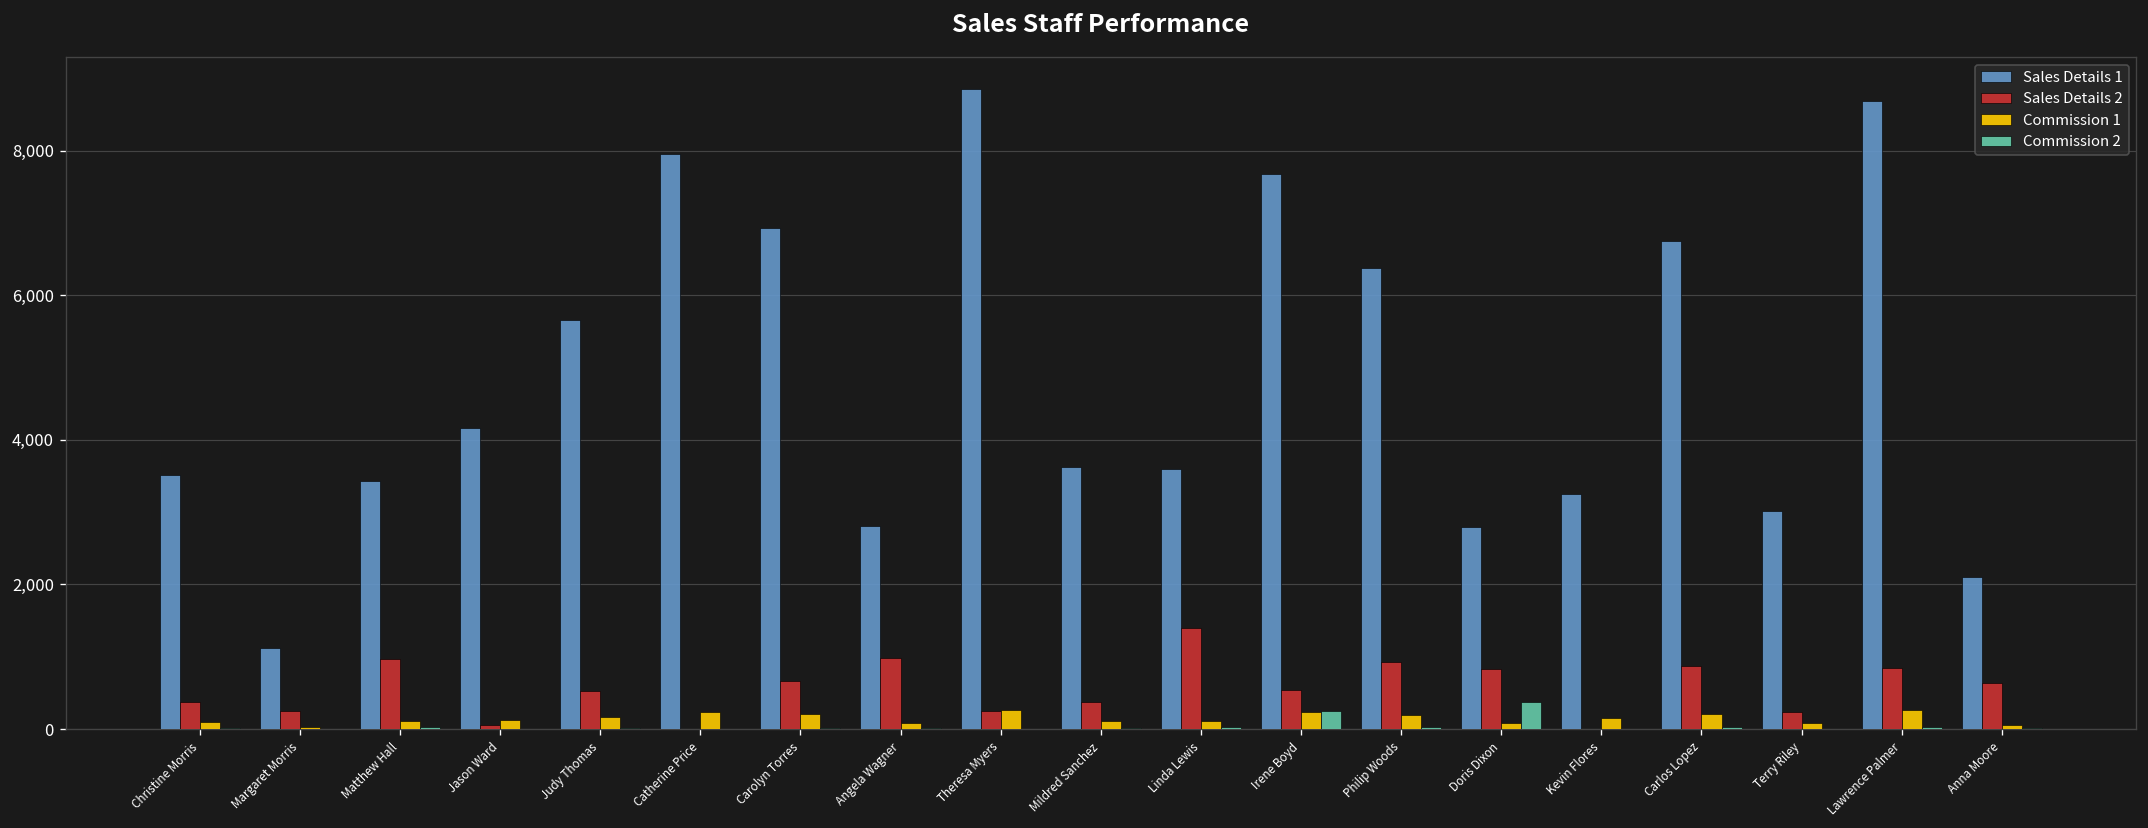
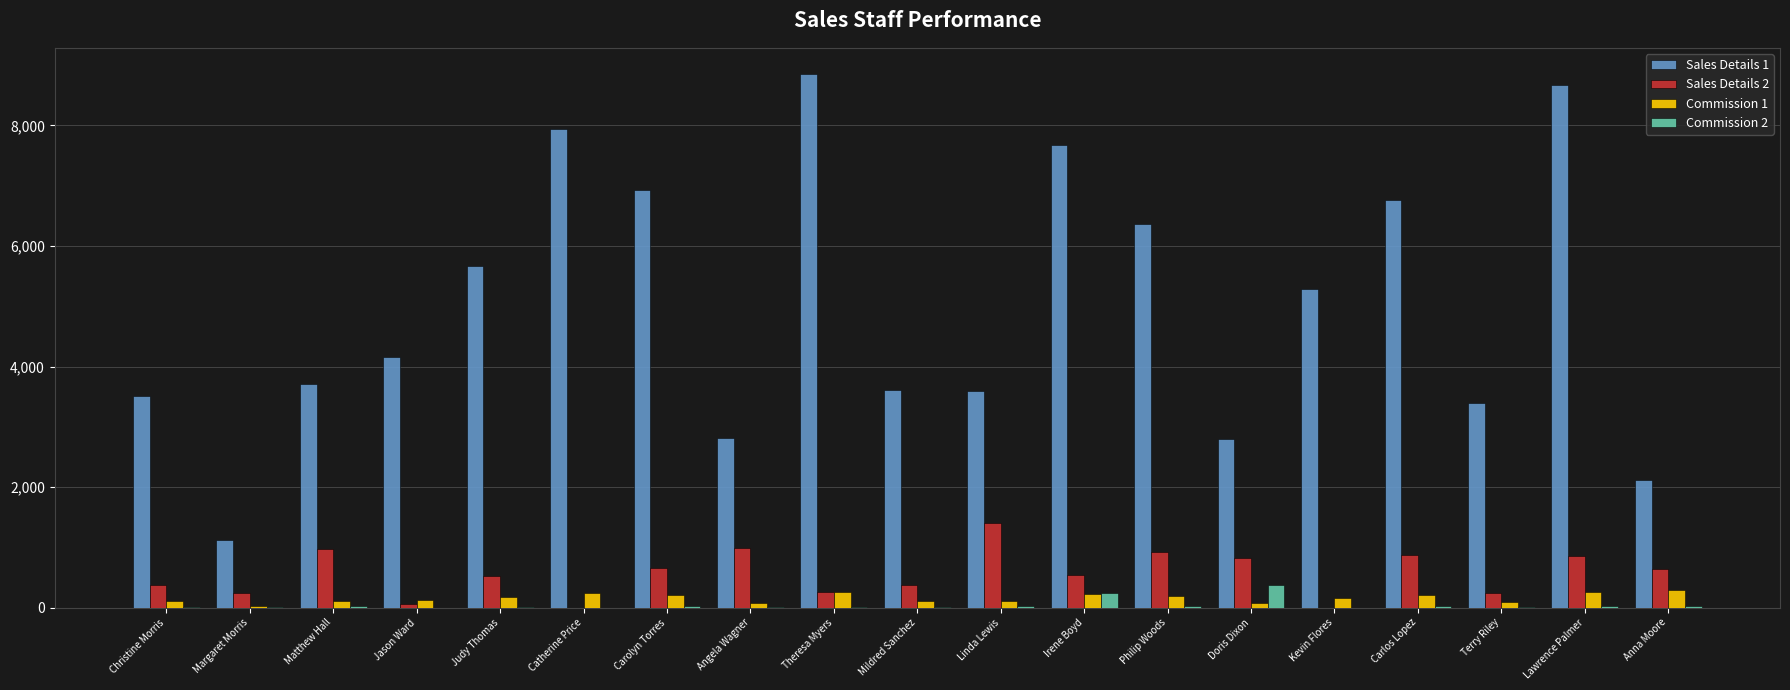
  {
    "Sales Details 1": {
      "Christine Morris": "3,500",
      "Margaret Morris": "1,100",
-     "Matthew Hall": "3,400",
+     "Matthew Hall": "3,700",
      "Jason Ward": "4,200",
      "Judy Thomas": "5,700",
      "Catherine Price": "7,900",
      "Carolyn Torres": "6,900",
      "Angela Wagner": "2,800",
      "Theresa Myers": "8,800",
      "Mildred Sanchez": "3,600",
      "Linda Lewis": "3,600",
      "Irene Boyd": "7,700",
      "Philip Woods": "6,400",
      "Doris Dixon": "2,800",
-     "Kevin Flores": "3,200",
+     "Kevin Flores": "5,300",
      "Carlos Lopez": "6,800",
-     "Terry Riley": "3,000",
+     "Terry Riley": "3,400",
      "Lawrence Palmer": "8,700",
      "Anna Moore": "2,100"
    },
    "Sales Details 2": {
      "Christine Morris": "400",
      "Margaret Morris": "200",
      "Matthew Hall": "1,000",
      "Jason Ward": "100",
      "Judy Thomas": "500",
      "Catherine Price": "0",
      "Carolyn Torres": "700",
      "Angela Wagner": "1,000",
      "Theresa Myers": "300",
      "Mildred Sanchez": "400",
      "Linda Lewis": "1,400",
      "Irene Boyd": "500",
      "Philip Woods": "900",
      "Doris Dixon": "800",
      "Kevin Flores": "0",
      "Carlos Lopez": "900",
      "Terry Riley": "200",
      "Lawrence Palmer": "900",
      "Anna Moore": "600"
    },
    "Commission 1": {
      "Christine Morris": "100",
      "Matthew Hall": "100",
      "Jason Ward": "100",
      "Judy Thomas": "200",
      "Catherine Price": "200",
      "Carolyn Torres": "200",
      "Angela Wagner": "100",
      "Theresa Myers": "300",
      "Mildred Sanchez": "100",
      "Linda Lewis": "100",
      "Irene Boyd": "200",
      "Philip Woods": "200",
      "Doris Dixon": "100",
      "Kevin Flores": "200",
      "Carlos Lopez": "200",
      "Terry Riley": "100",
      "Lawrence Palmer": "300",
-     "Anna Moore": "100"
+     "Anna Moore": "300"
    },
    "Commission 2": {
      "Catherine Price": "0",
      "Irene Boyd": "200",
      "Doris Dixon": "400",
      "Kevin Flores": "0"
    }
  }
